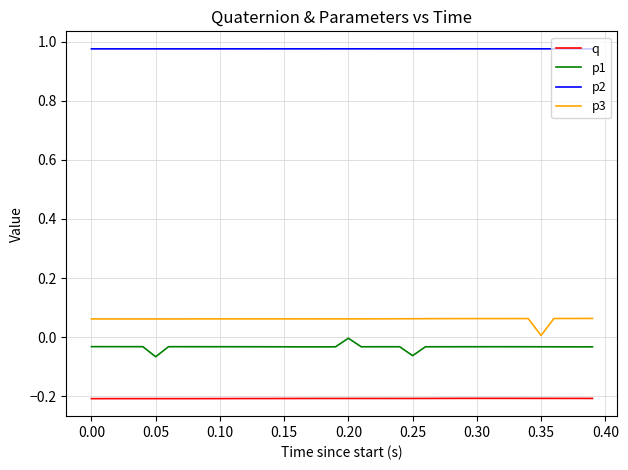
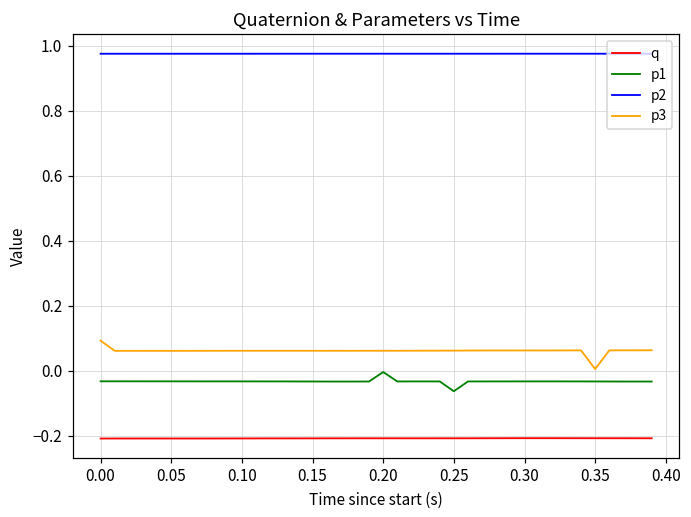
  {
    "q": {
      "0.00": -0.21,
      "0.05": -0.21,
      "0.10": -0.21,
      "0.15": -0.21,
      "0.20": -0.21,
      "0.25": -0.21,
      "0.30": -0.21,
      "0.35": -0.21
    },
    "p1": {
      "0.00": -0.03,
-     "0.05": -0.07,
+     "0.05": -0.03,
      "0.10": -0.03,
      "0.15": -0.03,
      "0.20": 0.00,
      "0.25": -0.06,
      "0.30": -0.03,
      "0.35": -0.03
    },
    "p2": {
      "0.00": 0.98,
      "0.05": 0.98,
      "0.10": 0.98,
      "0.15": 0.98,
      "0.20": 0.98,
      "0.25": 0.98,
      "0.30": 0.98,
      "0.35": 0.98
    },
    "p3": {
-     "0.00": 0.06,
+     "0.00": 0.09,
      "0.05": 0.06,
      "0.10": 0.06,
      "0.15": 0.06,
      "0.20": 0.06,
      "0.25": 0.06,
      "0.30": 0.06,
      "0.35": 0.01
    }
  }
